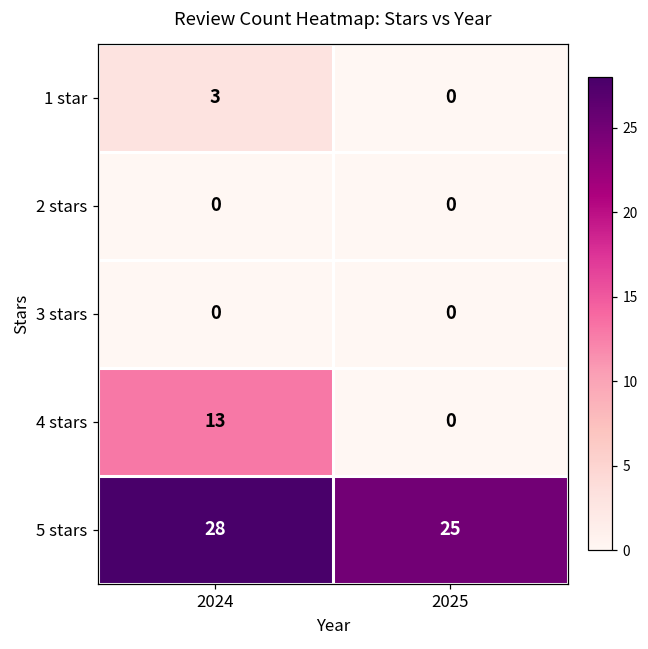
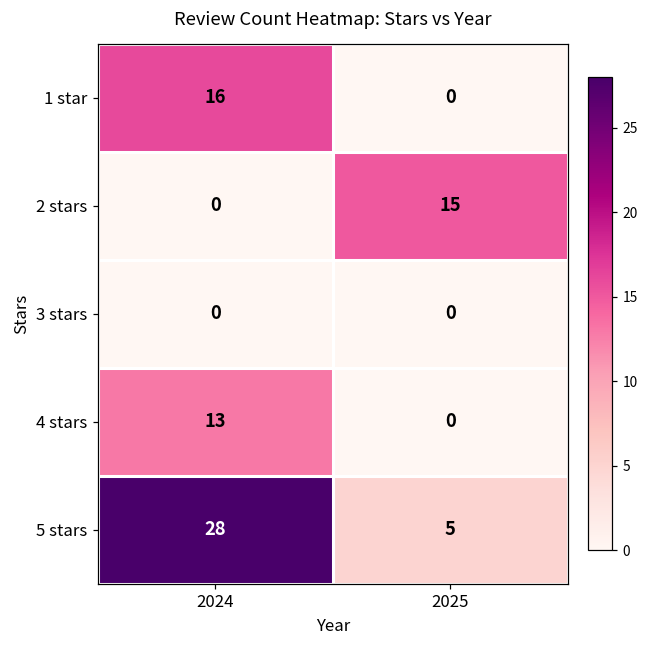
  {
    "1 star": {
-     "2024": 3,
+     "2024": 16,
      "2025": 0
    },
    "2 stars": {
      "2024": 0,
-     "2025": 0
+     "2025": 15
    },
    "3 stars": {
      "2024": 0,
      "2025": 0
    },
    "4 stars": {
      "2024": 13,
      "2025": 0
    },
    "5 stars": {
      "2024": 28,
-     "2025": 25
+     "2025": 5
    }
  }
